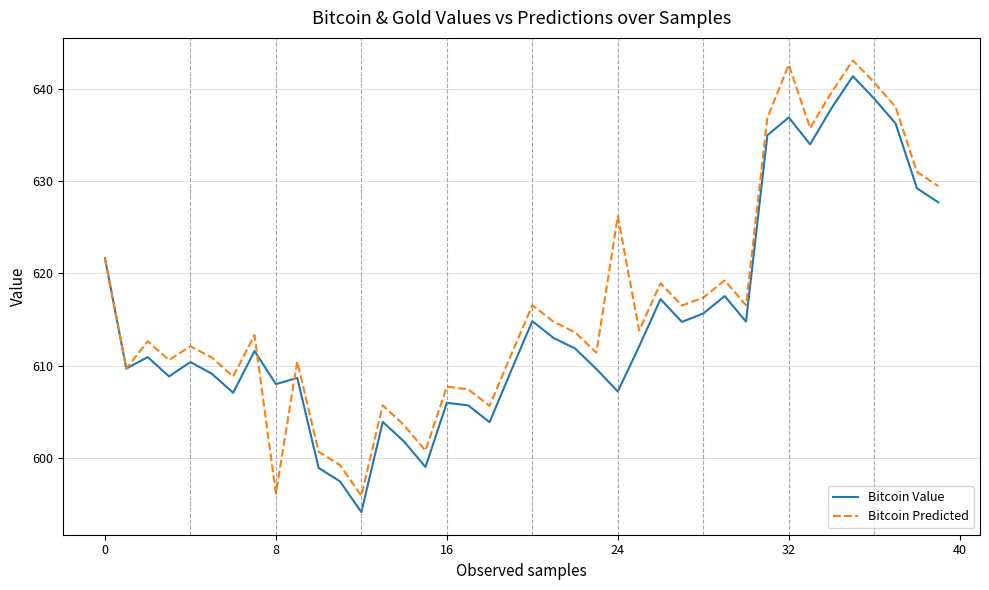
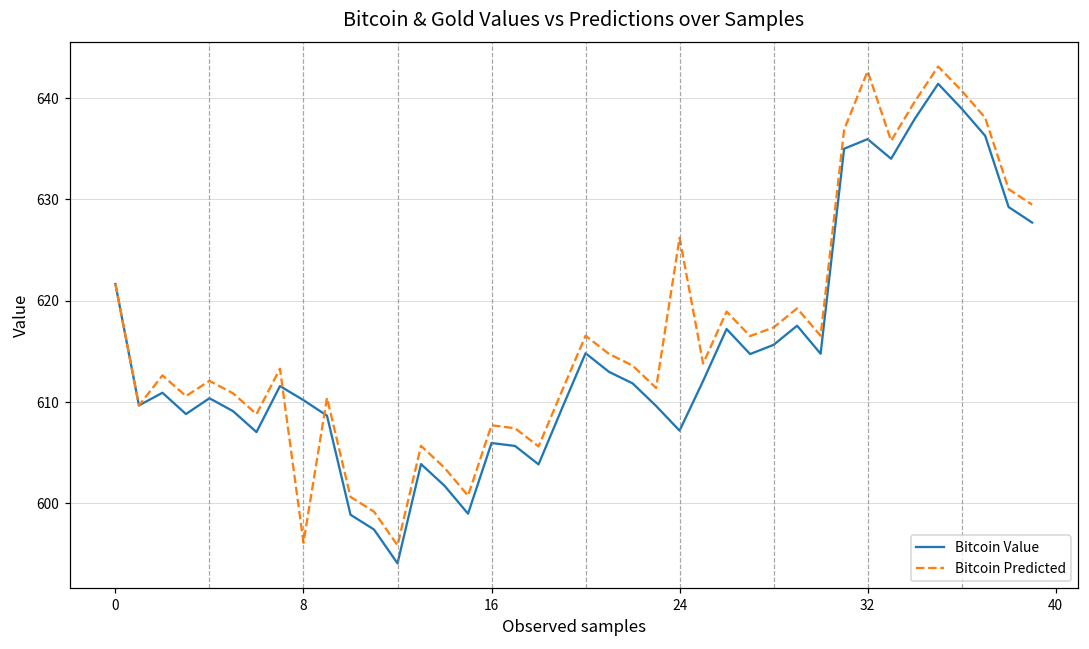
  {
    "Bitcoin Value": {
-     "8": 608,
+     "8": 610,
      "16": 606,
      "24": 607,
-     "32": 637
+     "32": 636
    },
    "Bitcoin Predicted": {
      "8": 596,
      "16": 608,
      "24": 626,
      "32": 643
    }
  }
